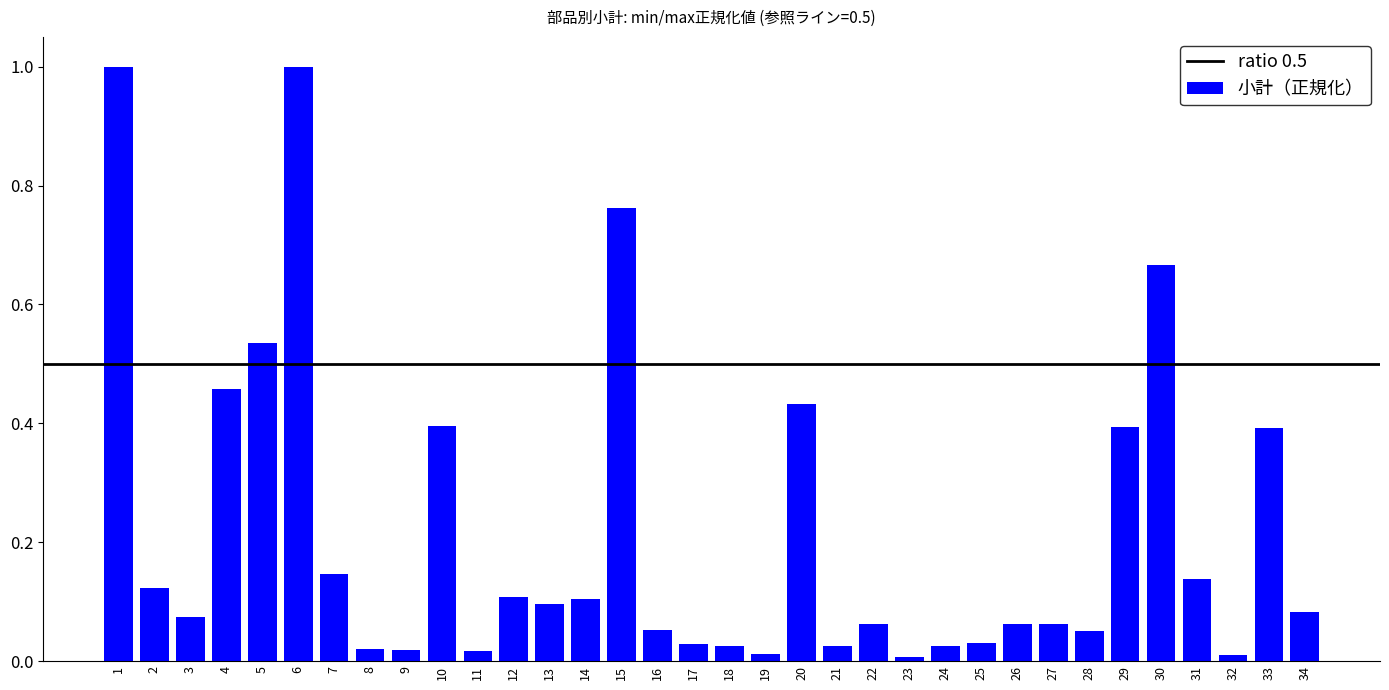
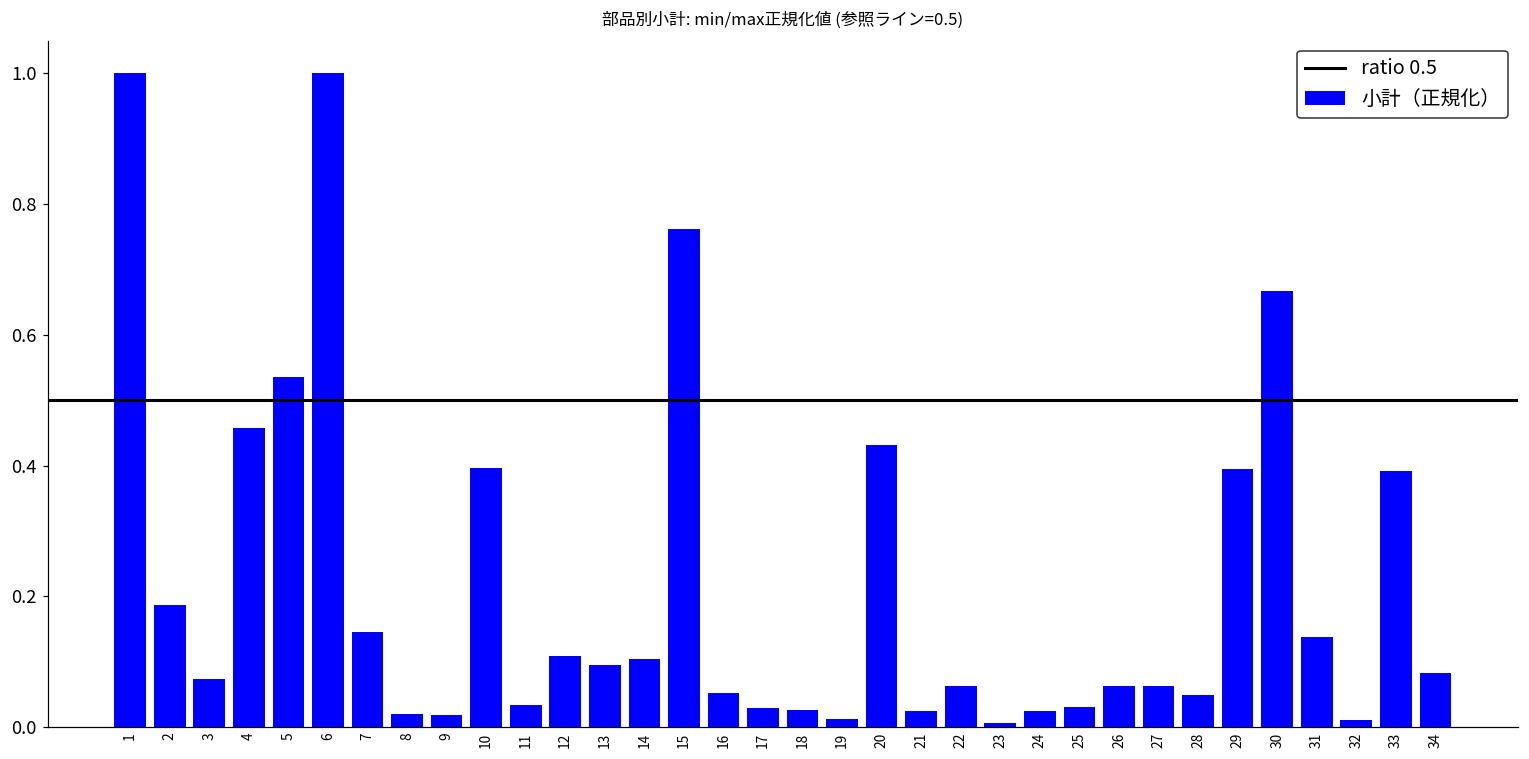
  {
    "1": 1.00,
-   "2": 0.12,
+   "2": 0.19,
    "3": 0.07,
    "4": 0.46,
    "5": 0.54,
    "6": 1.00,
    "7": 0.15,
    "8": 0.02,
    "9": 0.02,
    "10": 0.40,
-   "11": 0.02,
+   "11": 0.03,
    "12": 0.11,
    "13": 0.10,
    "14": 0.10,
    "15": 0.76,
    "16": 0.05,
    "17": 0.03,
    "18": 0.03,
    "19": 0.01,
    "20": 0.43,
    "21": 0.03,
    "22": 0.06,
    "23": 0.01,
    "24": 0.03,
    "25": 0.03,
    "26": 0.06,
    "27": 0.06,
    "28": 0.05,
    "29": 0.39,
    "30": 0.67,
    "31": 0.14,
    "32": 0.01,
    "33": 0.39,
    "34": 0.08
  }
